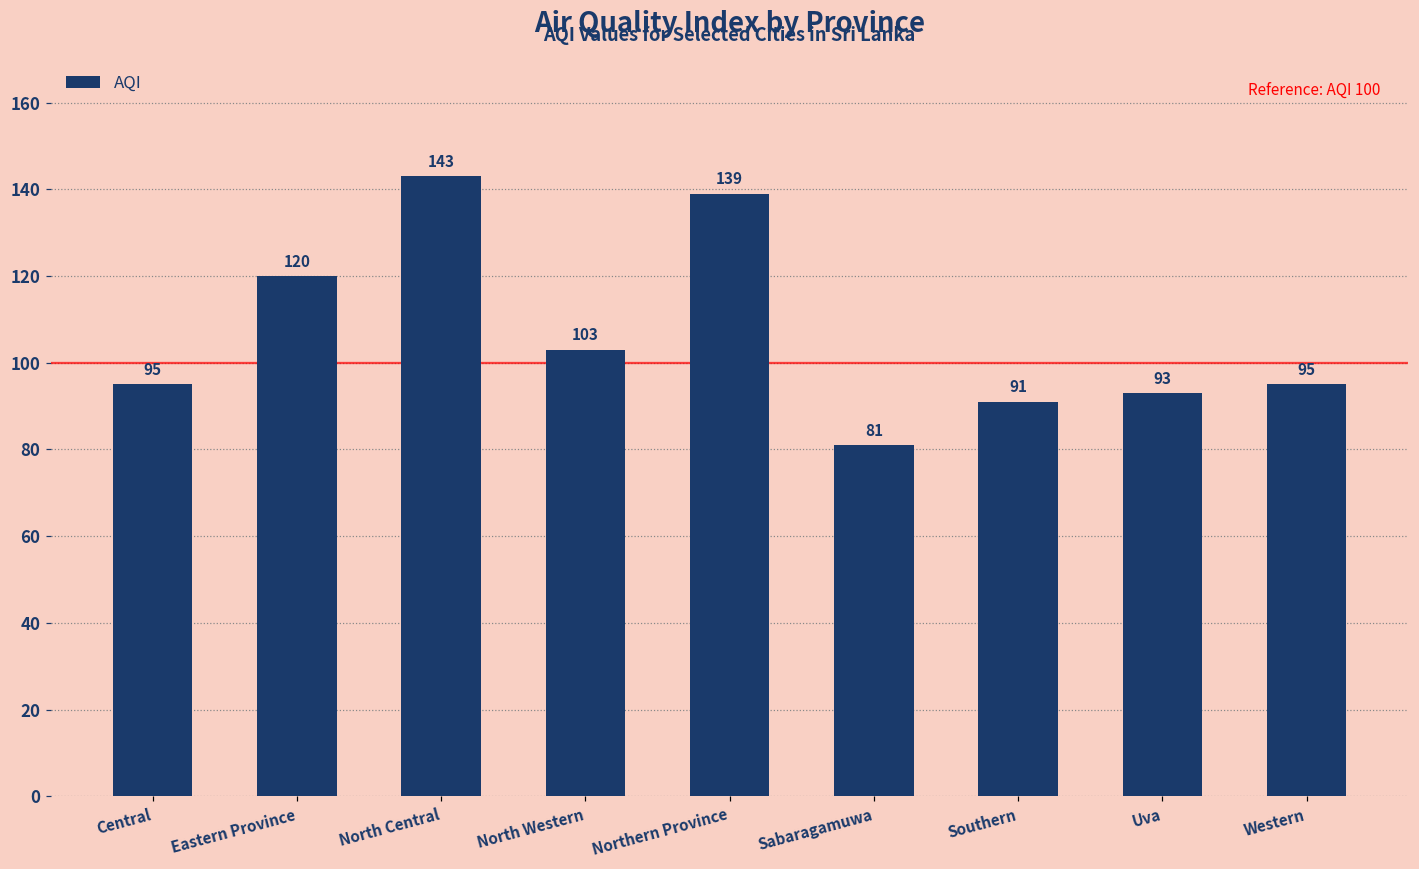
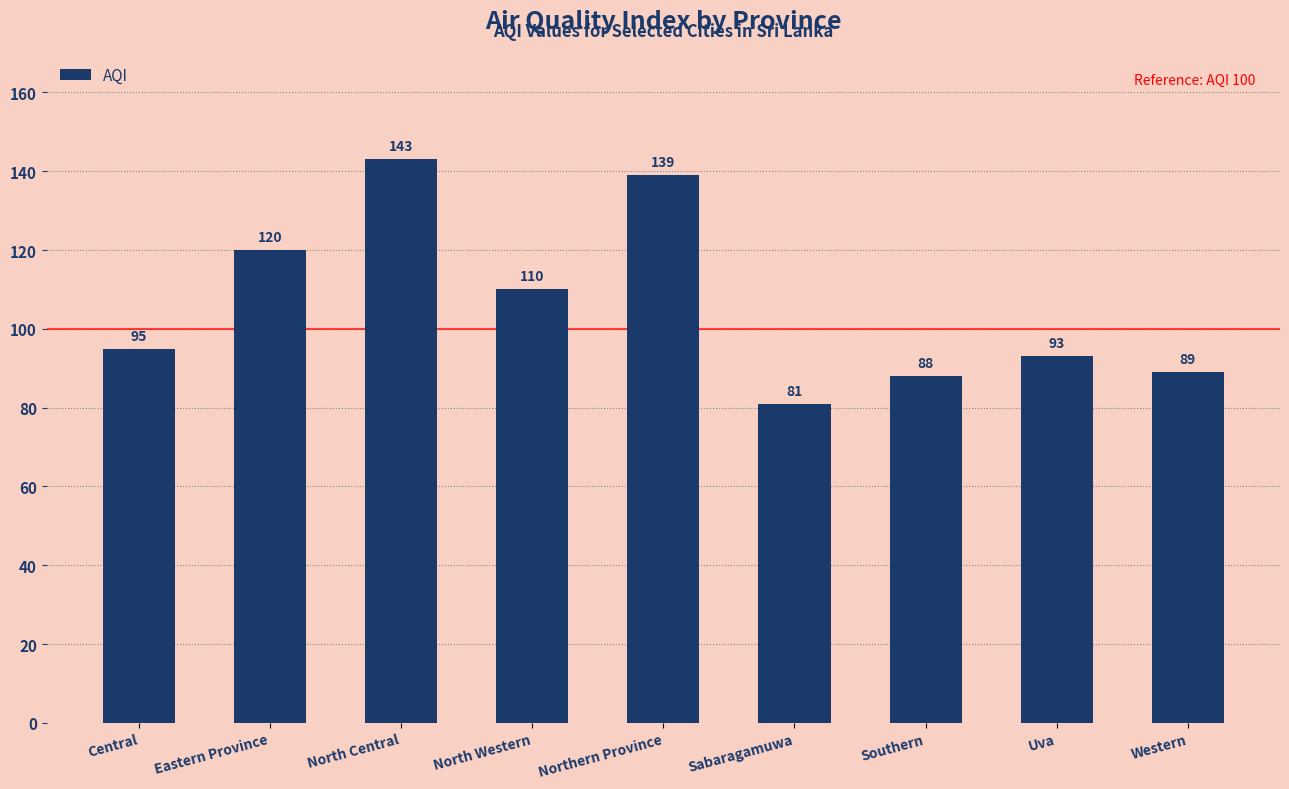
  {
    "Central": 95,
    "Eastern Province": 120,
    "North Central": 143,
-   "North Western": 103,
+   "North Western": 110,
    "Northern Province": 139,
    "Sabaragamuwa": 81,
-   "Southern": 91,
+   "Southern": 88,
    "Uva": 93,
-   "Western": 95
+   "Western": 89
  }
